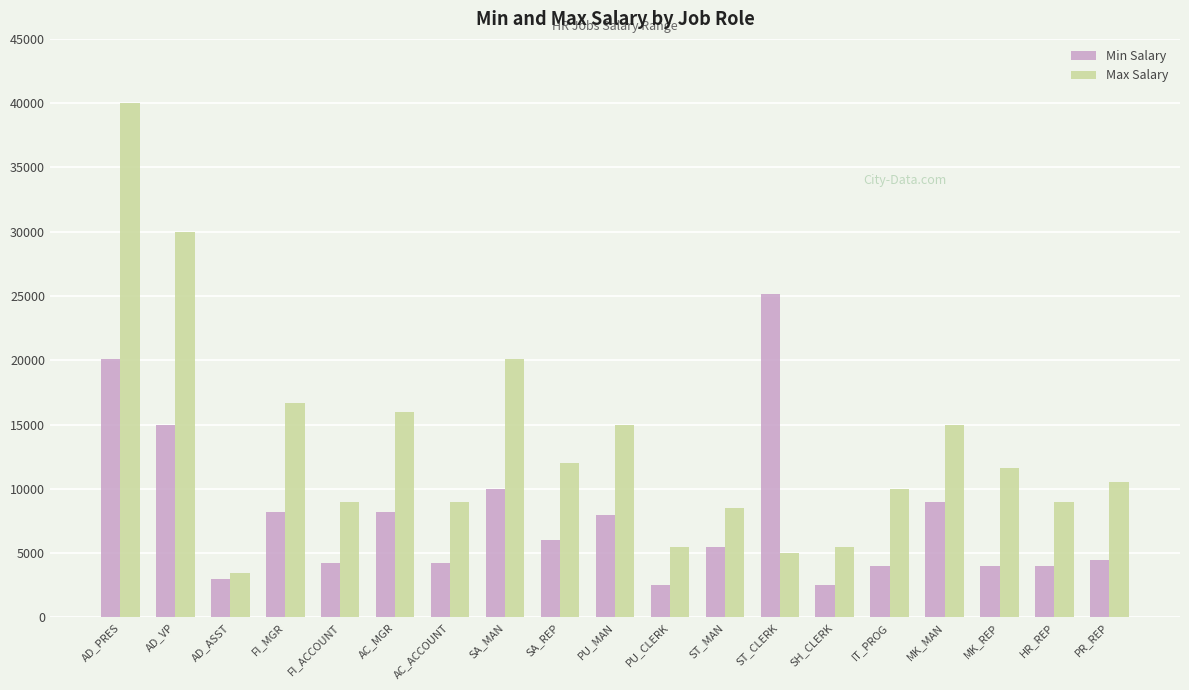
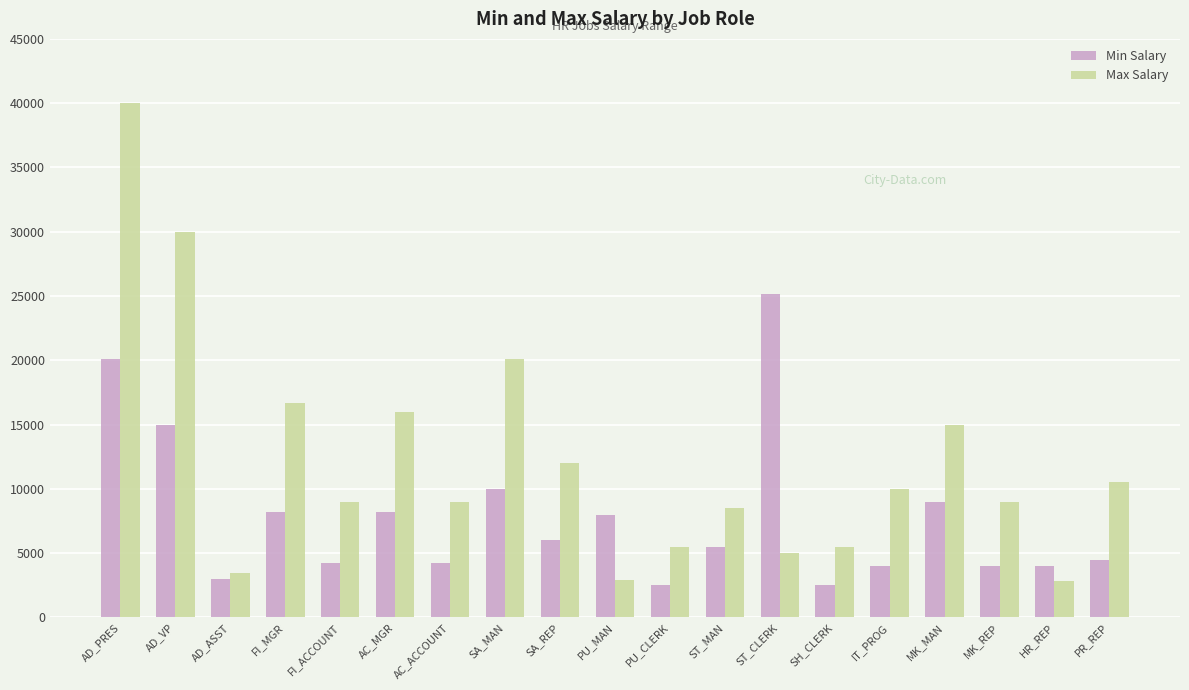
  {
    "Min Salary": {
      "AD_PRES": 20100,
      "AD_VP": 15000,
      "AD_ASST": 3000,
      "FI_MGR": 8200,
      "FI_ACCOUNT": 4200,
      "AC_MGR": 8200,
      "AC_ACCOUNT": 4200,
      "SA_MAN": 10000,
      "SA_REP": 6000,
      "PU_MAN": 8000,
      "PU_CLERK": 2500,
      "ST_MAN": 5500,
      "ST_CLERK": 25100,
      "SH_CLERK": 2500,
      "IT_PROG": 4000,
      "MK_MAN": 9000,
      "MK_REP": 4000,
      "HR_REP": 4000,
      "PR_REP": 4500
    },
    "Max Salary": {
      "AD_PRES": 40000,
      "AD_VP": 30000,
      "AD_ASST": 3500,
      "FI_MGR": 16600,
      "FI_ACCOUNT": 9000,
      "AC_MGR": 16000,
      "AC_ACCOUNT": 9000,
      "SA_MAN": 20100,
      "SA_REP": 12000,
-     "PU_MAN": 15000,
+     "PU_MAN": 2900,
      "PU_CLERK": 5500,
      "ST_MAN": 8500,
      "ST_CLERK": 5000,
      "SH_CLERK": 5500,
      "IT_PROG": 10000,
      "MK_MAN": 15000,
-     "MK_REP": 11600,
-     "HR_REP": 9000,
+     "MK_REP": 9000,
+     "HR_REP": 2800,
      "PR_REP": 10500
    }
  }
